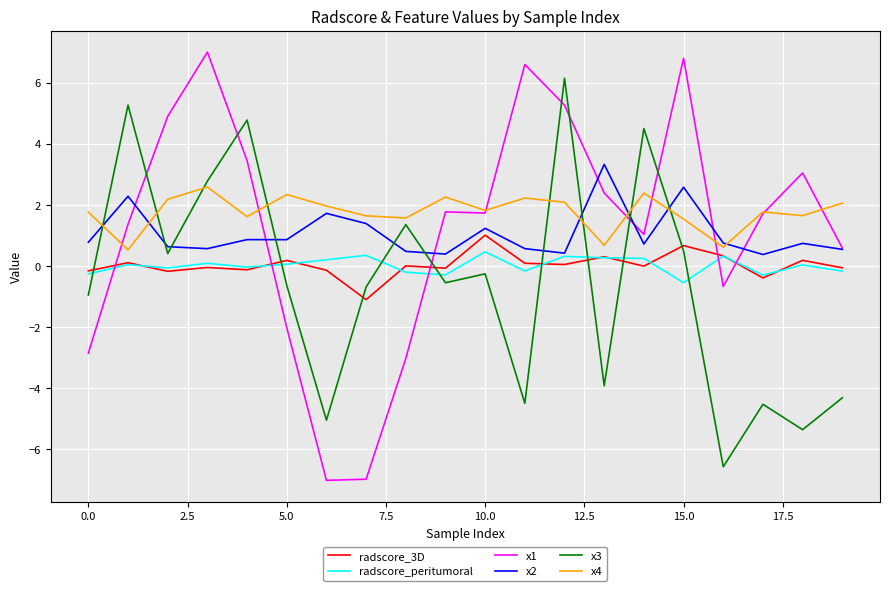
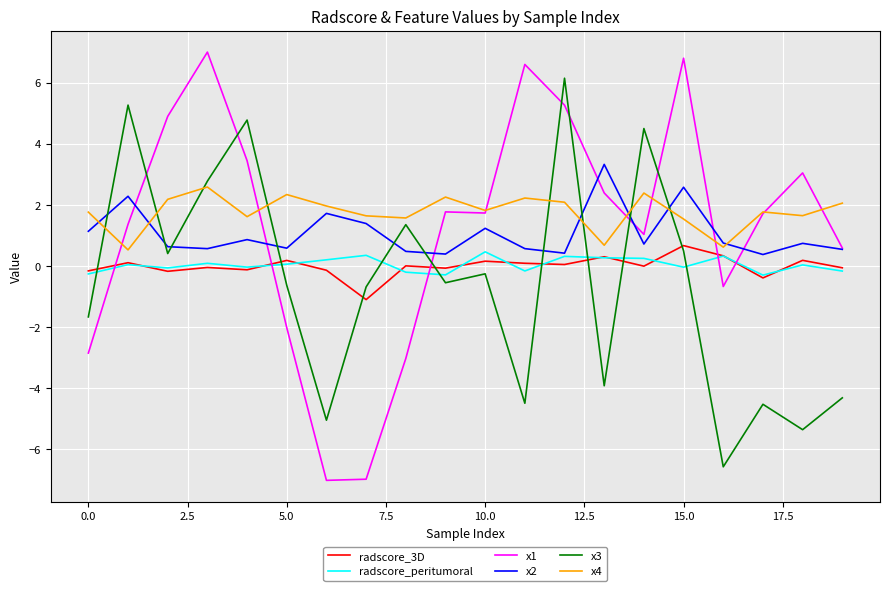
  {
    "radscore_3D": {
      "0.0": -0.2,
      "5.0": 0.2,
-     "10.0": 1.0,
+     "10.0": 0.2,
      "15.0": 0.7
    },
    "radscore_peritumoral": {
      "0.0": -0.3,
      "5.0": 0.1,
      "10.0": 0.5,
-     "15.0": -0.6
+     "15.0": 0.0
    },
    "x1": {
      "0.0": -2.9,
      "5.0": -2.0,
      "10.0": 1.7,
      "15.0": 6.8
    },
    "x2": {
-     "0.0": 0.8,
-     "5.0": 0.9,
+     "0.0": 1.1,
+     "5.0": 0.6,
      "10.0": 1.2,
      "15.0": 2.6
    },
    "x3": {
-     "0.0": -1.0,
+     "0.0": -1.7,
      "5.0": -0.6,
      "10.0": -0.3,
      "15.0": 0.5
    },
    "x4": {
      "0.0": 1.8,
      "5.0": 2.3,
      "10.0": 1.8,
      "15.0": 1.5
    }
  }
